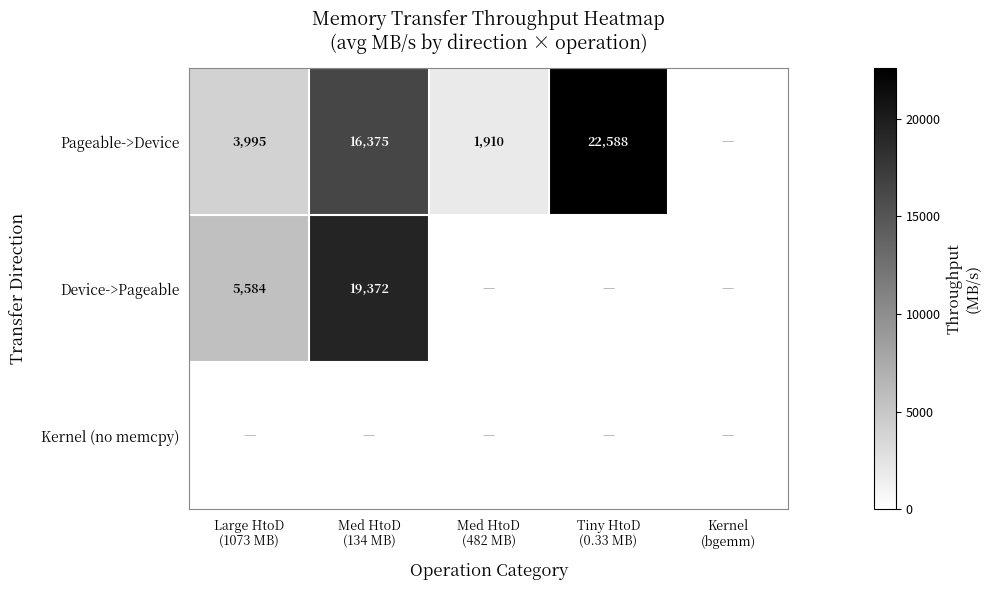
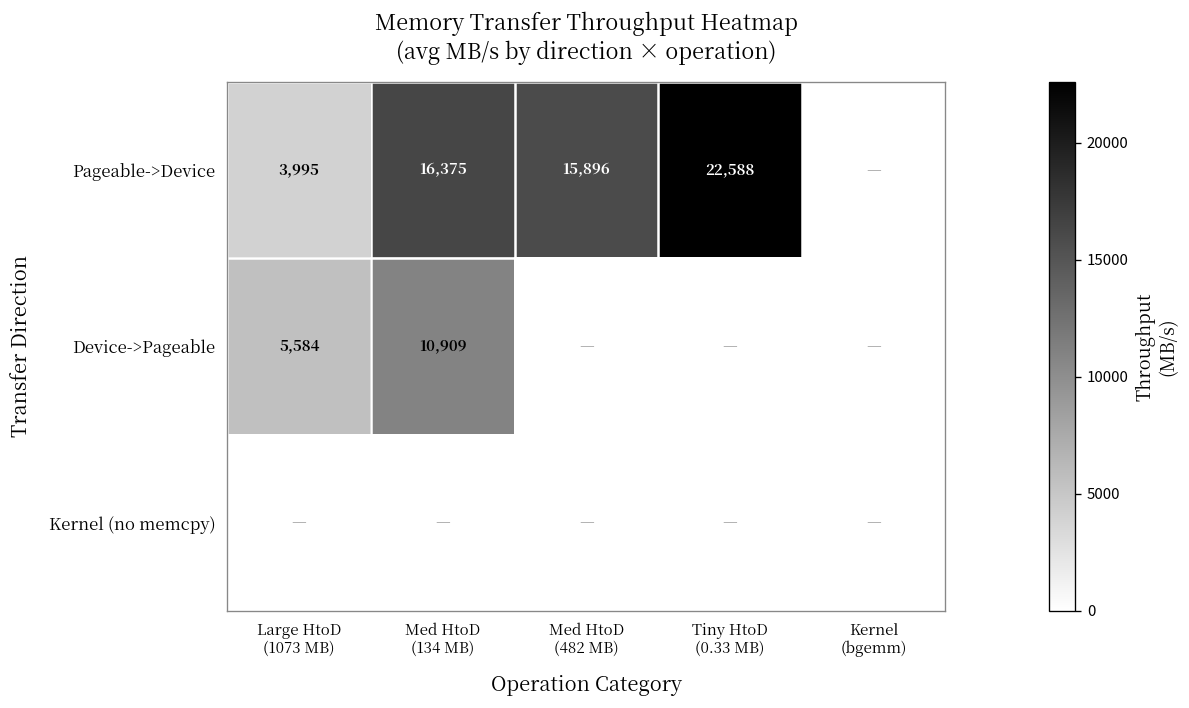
  {
    "Pageable->Device": {
      "Large HtoD (1073 MB)": "3,995",
      "Med HtoD (134 MB)": "16,375",
-     "Med HtoD (482 MB)": "1,910",
+     "Med HtoD (482 MB)": "15,896",
      "Tiny HtoD (0.33 MB)": "22,588"
    },
    "Device->Pageable": {
      "Large HtoD (1073 MB)": "5,584",
-     "Med HtoD (134 MB)": "19,372"
+     "Med HtoD (134 MB)": "10,909"
    }
  }
